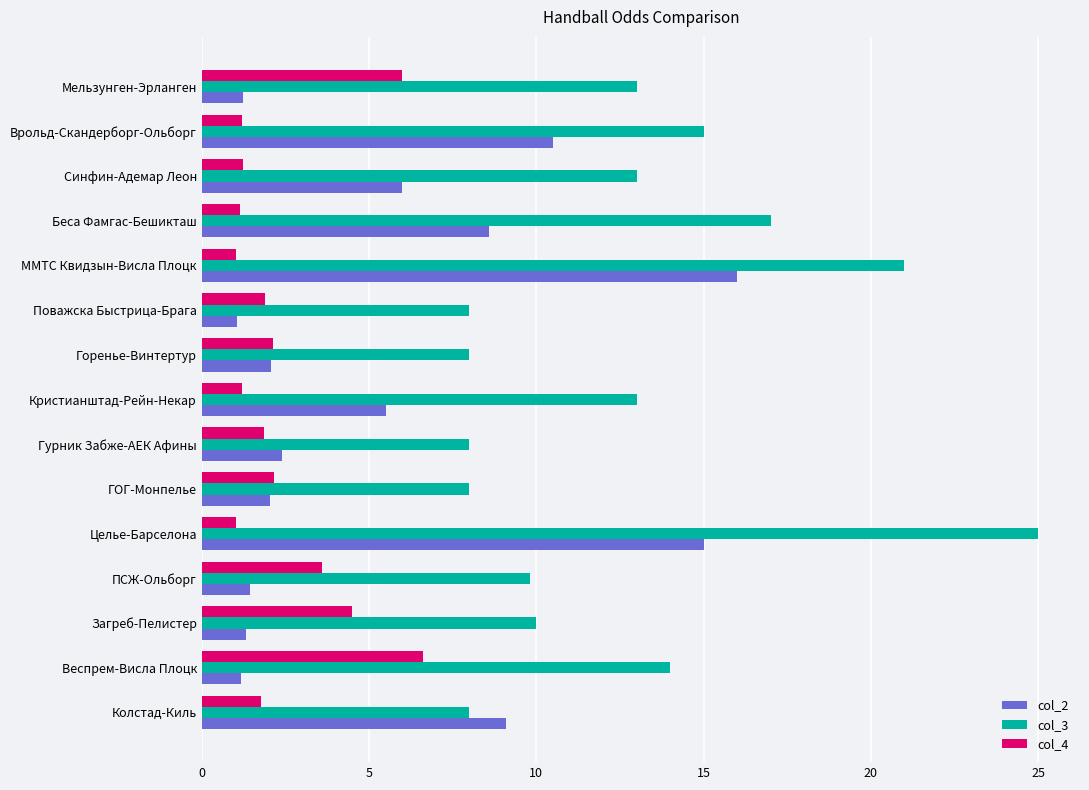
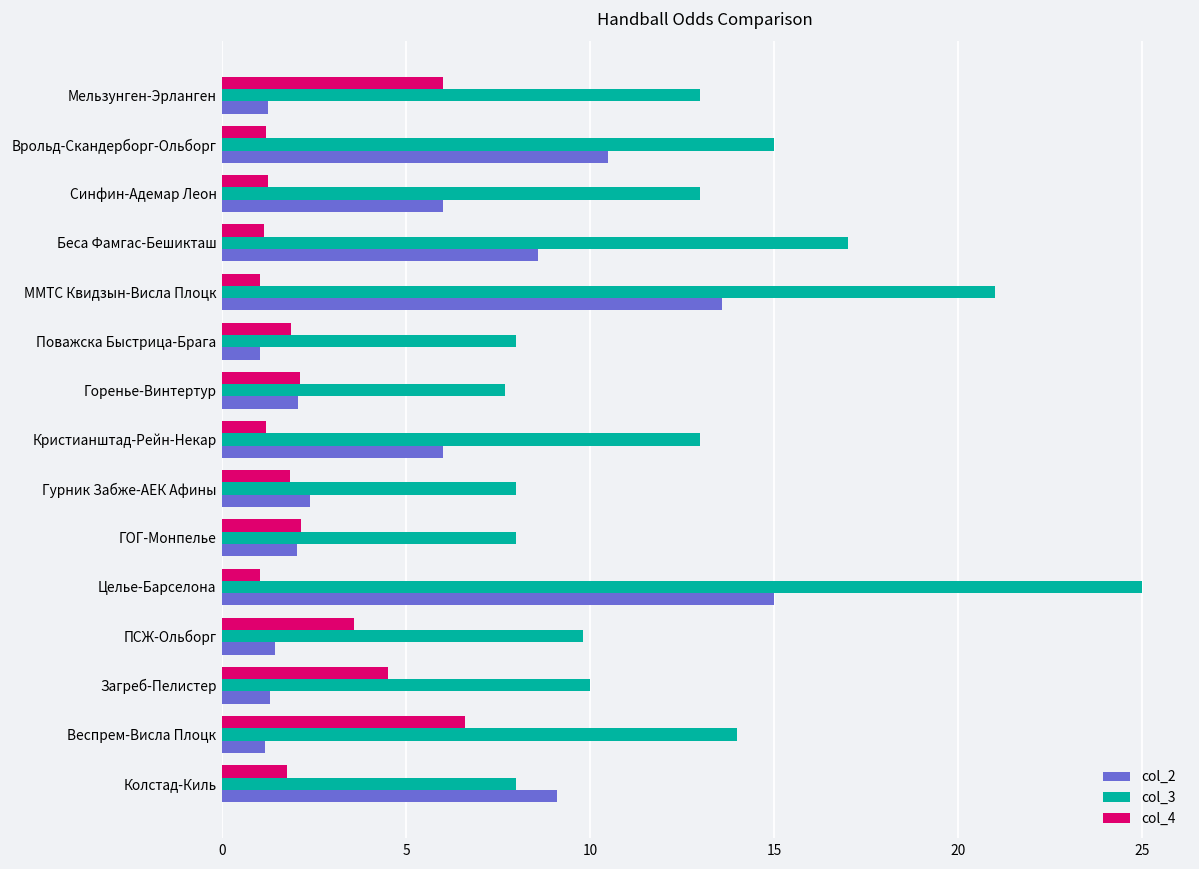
  {
    "col_2": {
      "Мельзунген-Эрланген": 1.2,
      "Врольд-Скандерборг-Ольборг": 10.5,
      "Синфин-Адемар Леон": 6.0,
      "Беса Фамгас-Бешикташ": 8.6,
-     "ММТС Квидзын-Висла Плоцк": 16.0,
+     "ММТС Квидзын-Висла Плоцк": 13.6,
      "Поважска Быстрица-Брага": 1.0,
      "Горенье-Винтертур": 2.1,
-     "Кристианштад-Рейн-Некар": 5.5,
+     "Кристианштад-Рейн-Некар": 6.0,
      "Гурник Забже-АЕК Афины": 2.4,
      "ГОГ-Монпелье": 2.0,
      "Целье-Барселона": 15.0,
      "ПСЖ-Ольборг": 1.4,
      "Загреб-Пелистер": 1.3,
      "Веспрем-Висла Плоцк": 1.2,
      "Колстад-Киль": 9.1
    },
    "col_3": {
      "Мельзунген-Эрланген": 13.0,
      "Врольд-Скандерборг-Ольборг": 15.0,
      "Синфин-Адемар Леон": 13.0,
      "Беса Фамгас-Бешикташ": 17.0,
      "ММТС Квидзын-Висла Плоцк": 21.0,
      "Поважска Быстрица-Брага": 8.0,
-     "Горенье-Винтертур": 8.0,
+     "Горенье-Винтертур": 7.7,
      "Кристианштад-Рейн-Некар": 13.0,
      "Гурник Забже-АЕК Афины": 8.0,
      "ГОГ-Монпелье": 8.0,
      "Целье-Барселона": 25.0,
      "ПСЖ-Ольборг": 9.8,
      "Загреб-Пелистер": 10.0,
      "Веспрем-Висла Плоцк": 14.0,
      "Колстад-Киль": 8.0
    },
    "col_4": {
      "Мельзунген-Эрланген": 6.0,
      "Врольд-Скандерборг-Ольборг": 1.2,
      "Синфин-Адемар Леон": 1.2,
      "Беса Фамгас-Бешикташ": 1.1,
      "ММТС Квидзын-Висла Плоцк": 1.0,
      "Поважска Быстрица-Брага": 1.9,
      "Горенье-Винтертур": 2.1,
      "Кристианштад-Рейн-Некар": 1.2,
      "Гурник Забже-АЕК Афины": 1.9,
      "ГОГ-Монпелье": 2.2,
      "Целье-Барселона": 1.0,
      "ПСЖ-Ольборг": 3.6,
      "Загреб-Пелистер": 4.5,
      "Веспрем-Висла Плоцк": 6.6,
      "Колстад-Киль": 1.8
    }
  }
